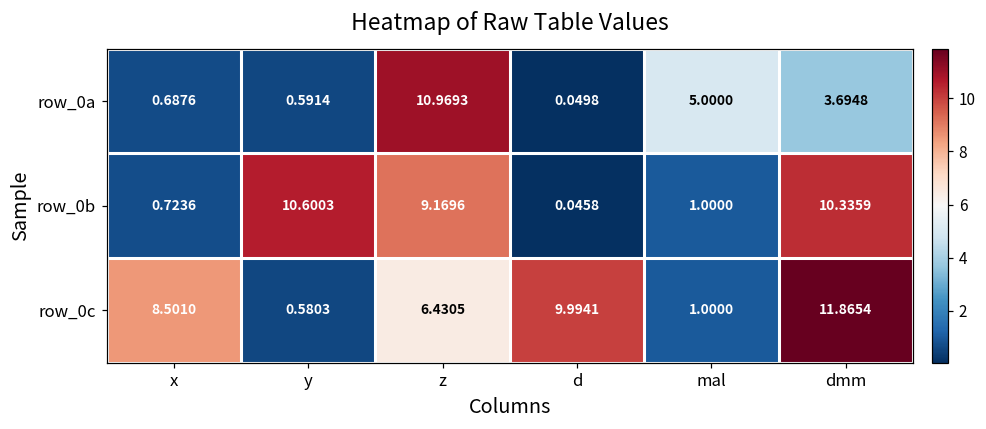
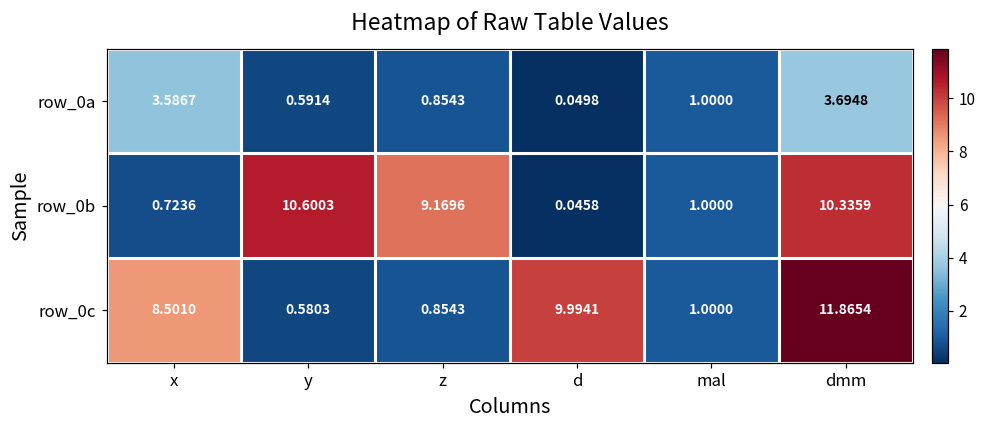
  {
    "row_0a": {
-     "x": 0.6876,
+     "x": 3.5867,
      "y": 0.5914,
-     "z": 10.9693,
+     "z": 0.8543,
      "d": 0.0498,
-     "mal": 5.0000,
+     "mal": 1.0000,
      "dmm": 3.6948
    },
    "row_0b": {
      "x": 0.7236,
      "y": 10.6003,
      "z": 9.1696,
      "d": 0.0458,
      "mal": 1.0000,
      "dmm": 10.3359
    },
    "row_0c": {
      "x": 8.5010,
      "y": 0.5803,
-     "z": 6.4305,
+     "z": 0.8543,
      "d": 9.9941,
      "mal": 1.0000,
      "dmm": 11.8654
    }
  }
